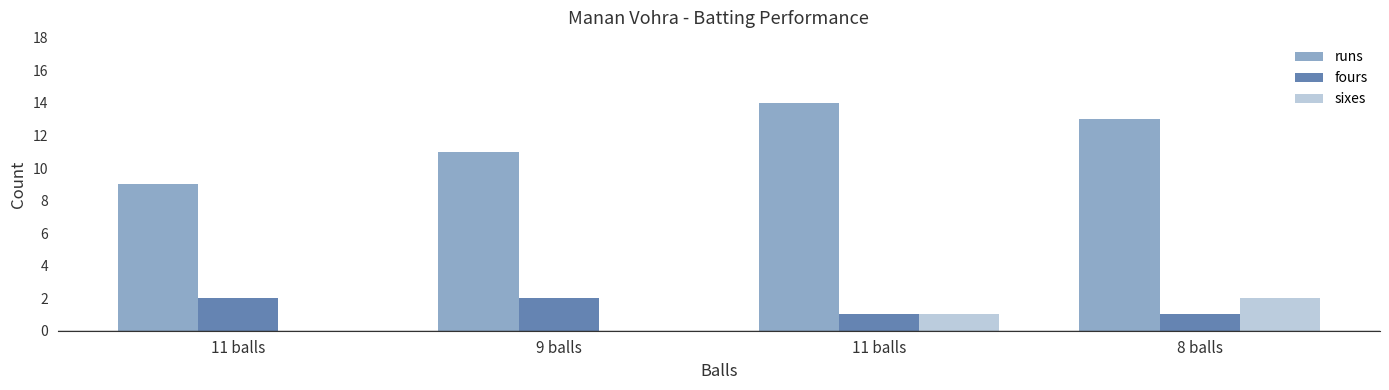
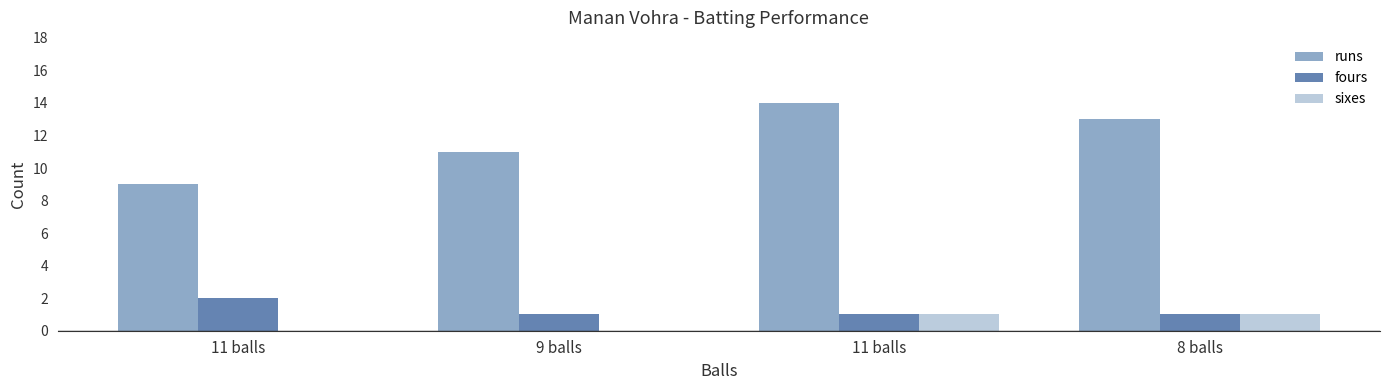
  {
    "runs": {
      "9 balls": 11,
      "8 balls": 13
    },
    "fours": {
-     "9 balls": 2,
+     "9 balls": 1,
      "8 balls": 1
    },
    "sixes": {
      "9 balls": 0,
-     "8 balls": 2
+     "8 balls": 1
    }
  }
